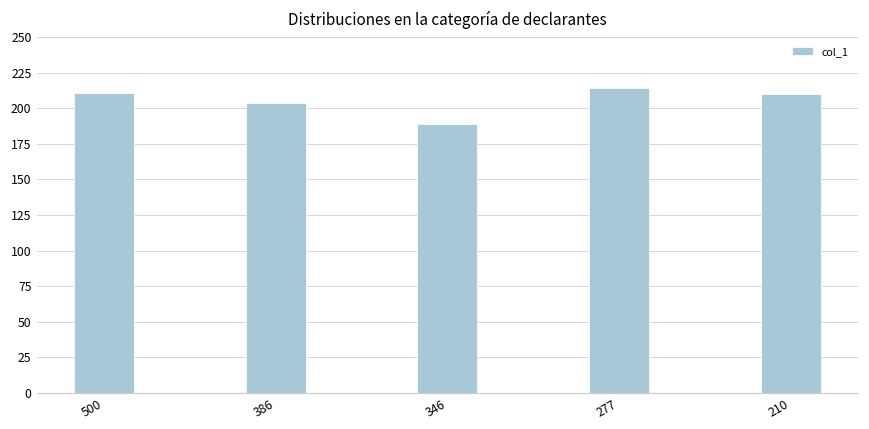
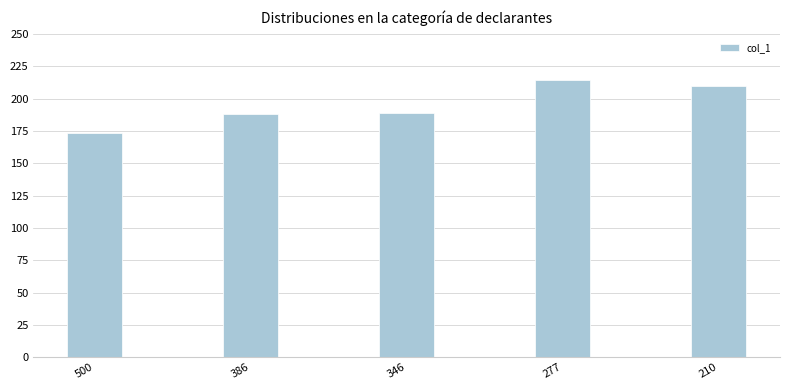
  {
-   "500": 211,
-   "386": 204,
+   "500": 173,
+   "386": 188,
    "346": 189,
    "277": 214,
    "210": 210
  }
